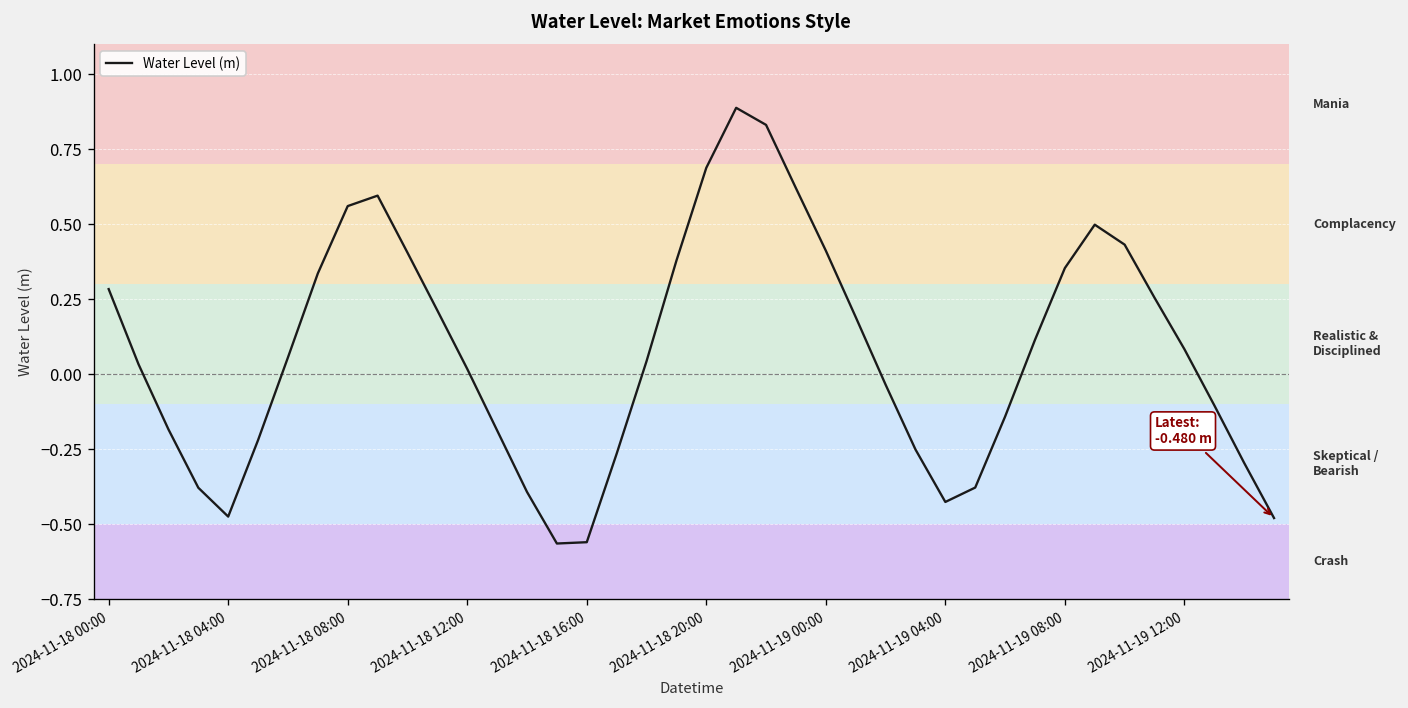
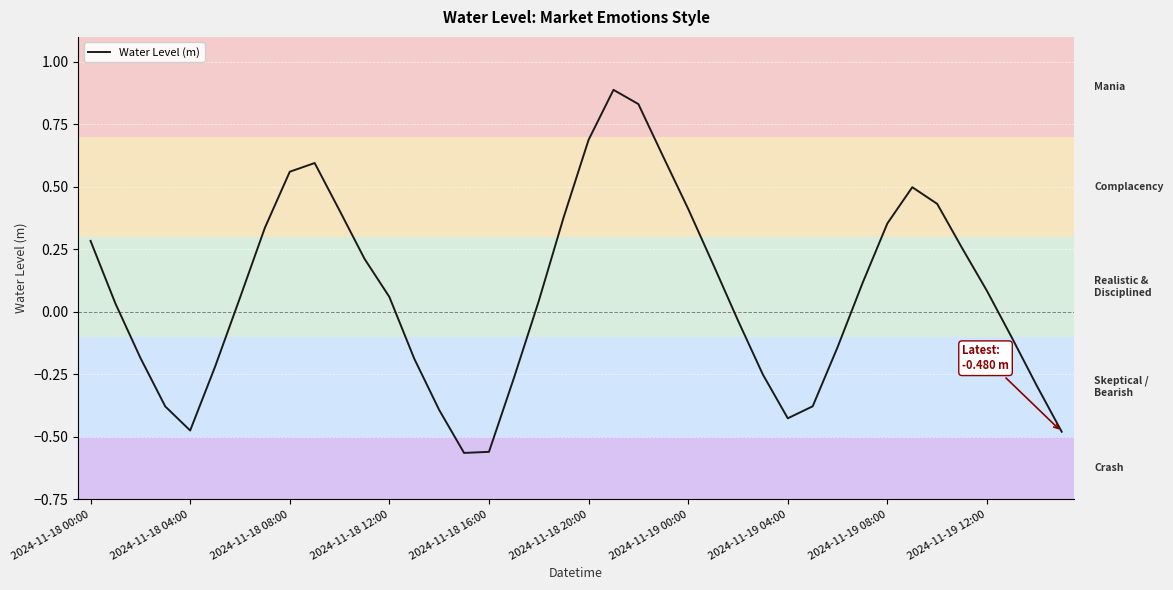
  {
    "2024-11-18 00:00": 0.28,
    "2024-11-18 04:00": -0.47,
    "2024-11-18 08:00": 0.56,
-   "2024-11-18 12:00": 0.02,
+   "2024-11-18 12:00": 0.06,
    "2024-11-18 16:00": -0.56,
    "2024-11-18 20:00": 0.69,
    "2024-11-19 00:00": 0.41,
    "2024-11-19 04:00": -0.43,
    "2024-11-19 08:00": 0.35,
    "2024-11-19 12:00": 0.08
  }
